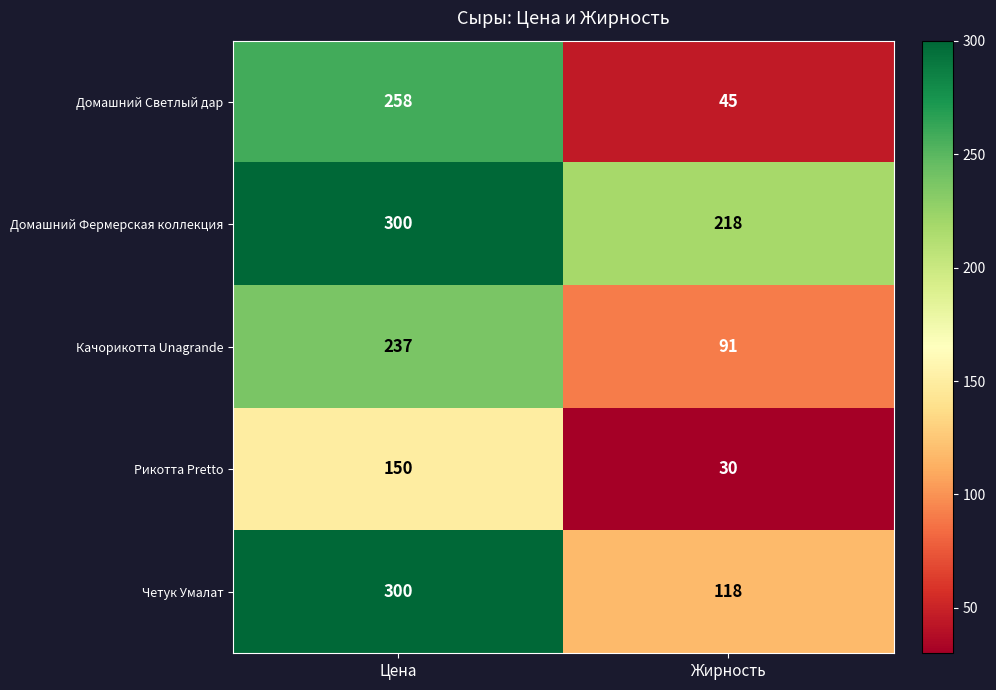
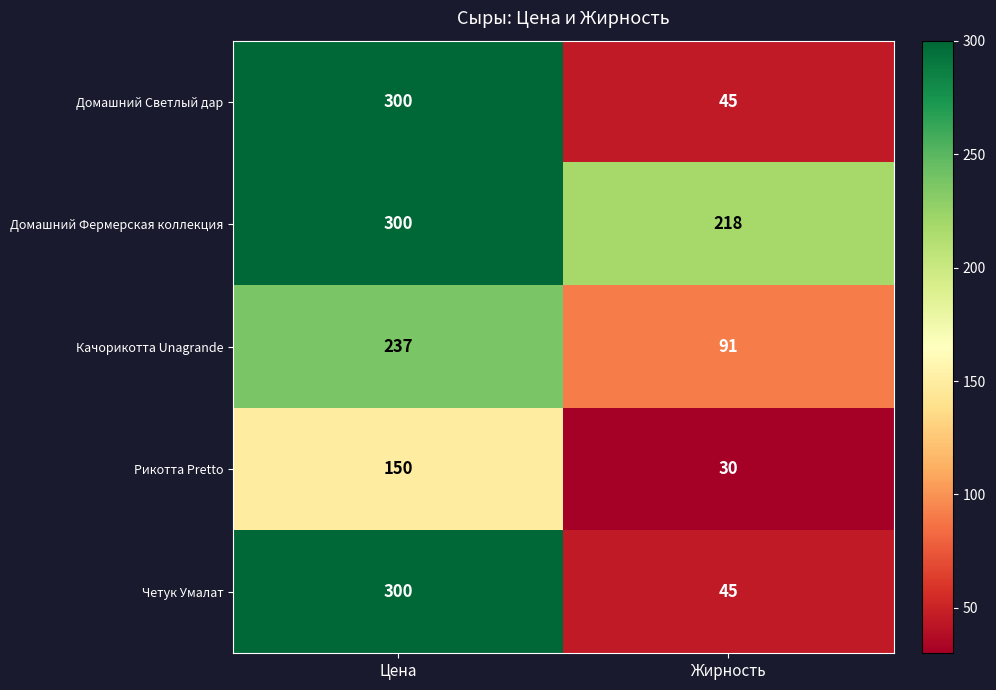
  {
    "Домашний Светлый дар": {
-     "Цена": 258,
+     "Цена": 300,
      "Жирность": 45
    },
    "Домашний Фермерская коллекция": {
      "Цена": 300,
      "Жирность": 218
    },
    "Качорикотта Unagrande": {
      "Цена": 237,
      "Жирность": 91
    },
    "Рикотта Pretto": {
      "Цена": 150,
      "Жирность": 30
    },
    "Четук Умалат": {
      "Цена": 300,
-     "Жирность": 118
+     "Жирность": 45
    }
  }
